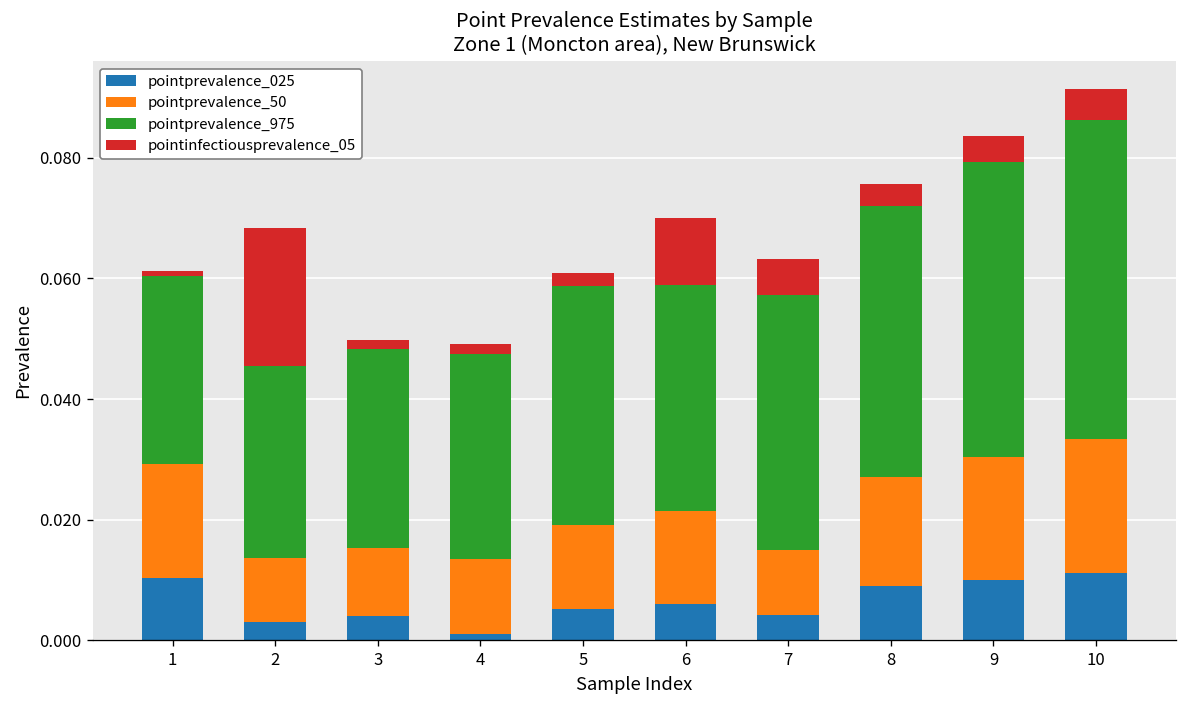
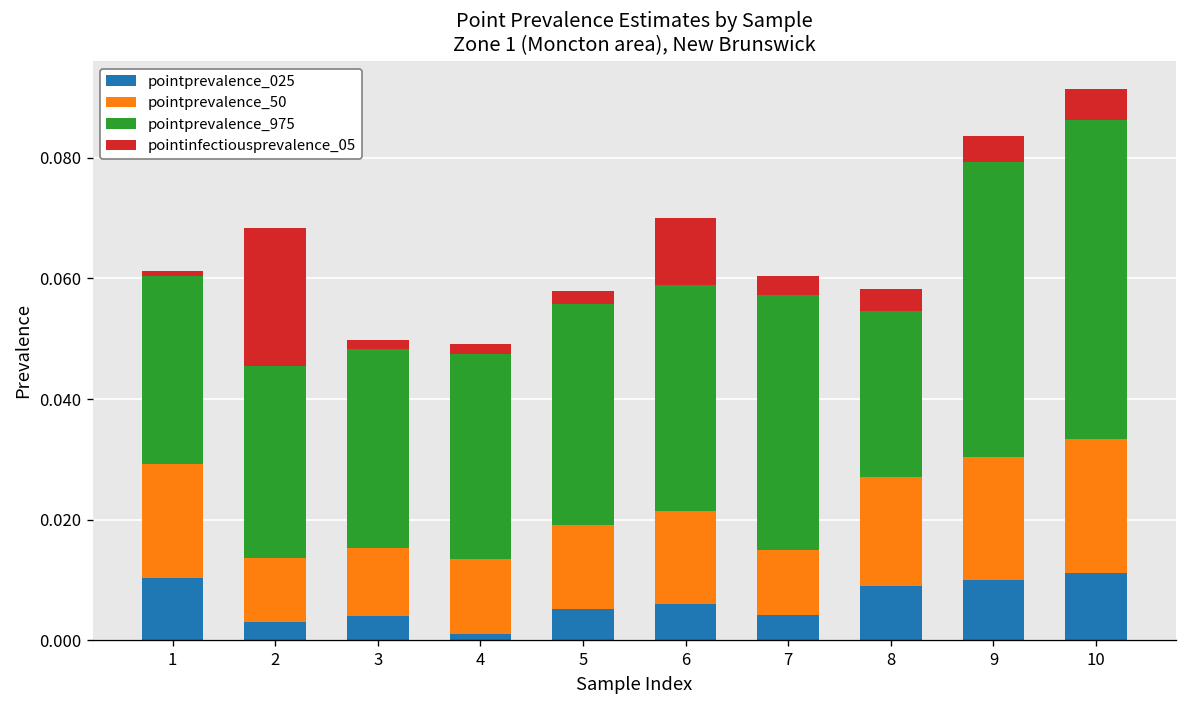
  {
    "pointprevalence_025": {
      "1": 0.010,
      "2": 0.003,
      "3": 0.004,
      "4": 0.001,
      "5": 0.005,
      "6": 0.006,
      "7": 0.004,
      "8": 0.009,
      "9": 0.010,
      "10": 0.011
    },
    "pointprevalence_50": {
      "1": 0.019,
      "2": 0.011,
      "3": 0.011,
      "4": 0.012,
      "5": 0.014,
      "6": 0.015,
      "7": 0.011,
      "8": 0.018,
      "9": 0.020,
      "10": 0.022
    },
    "pointprevalence_975": {
      "1": 0.031,
      "2": 0.032,
      "3": 0.033,
      "4": 0.034,
-     "5": 0.040,
+     "5": 0.037,
      "6": 0.038,
      "7": 0.042,
-     "8": 0.045,
+     "8": 0.028,
      "9": 0.049,
      "10": 0.053
    },
    "pointinfectiousprevalence_05": {
      "1": 0.001,
      "2": 0.023,
      "3": 0.002,
      "4": 0.002,
      "5": 0.002,
      "6": 0.011,
-     "7": 0.006,
+     "7": 0.003,
      "8": 0.004,
      "9": 0.004,
      "10": 0.005
    }
  }
